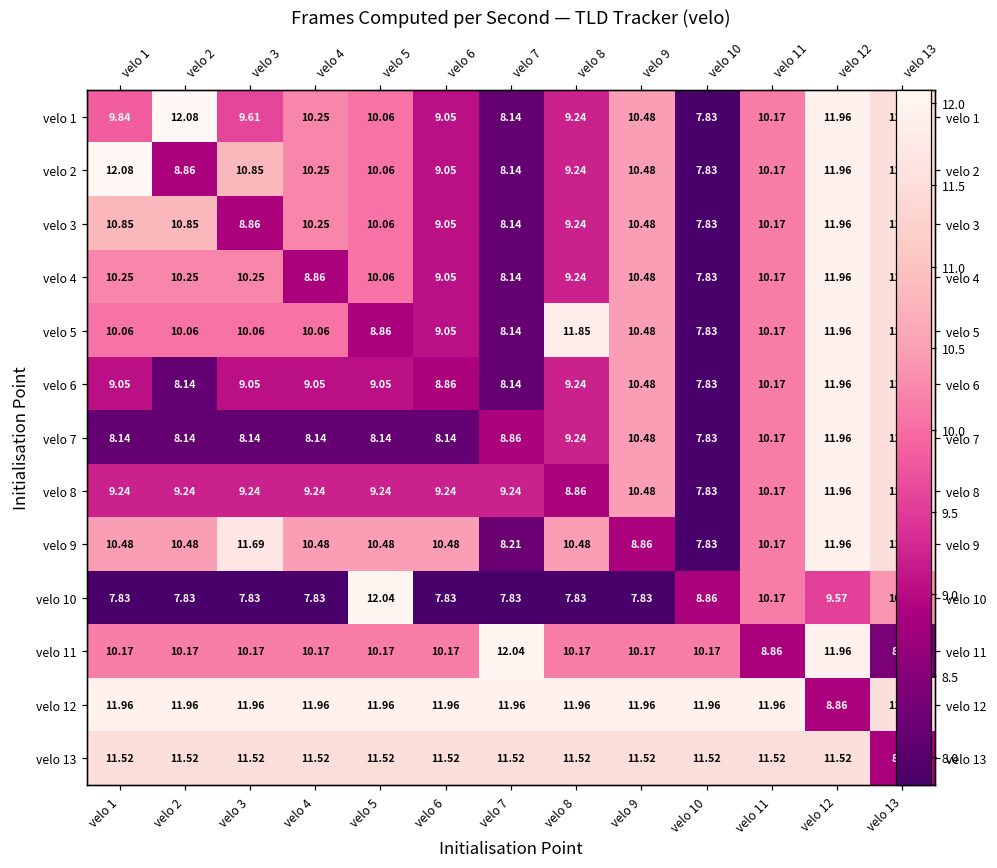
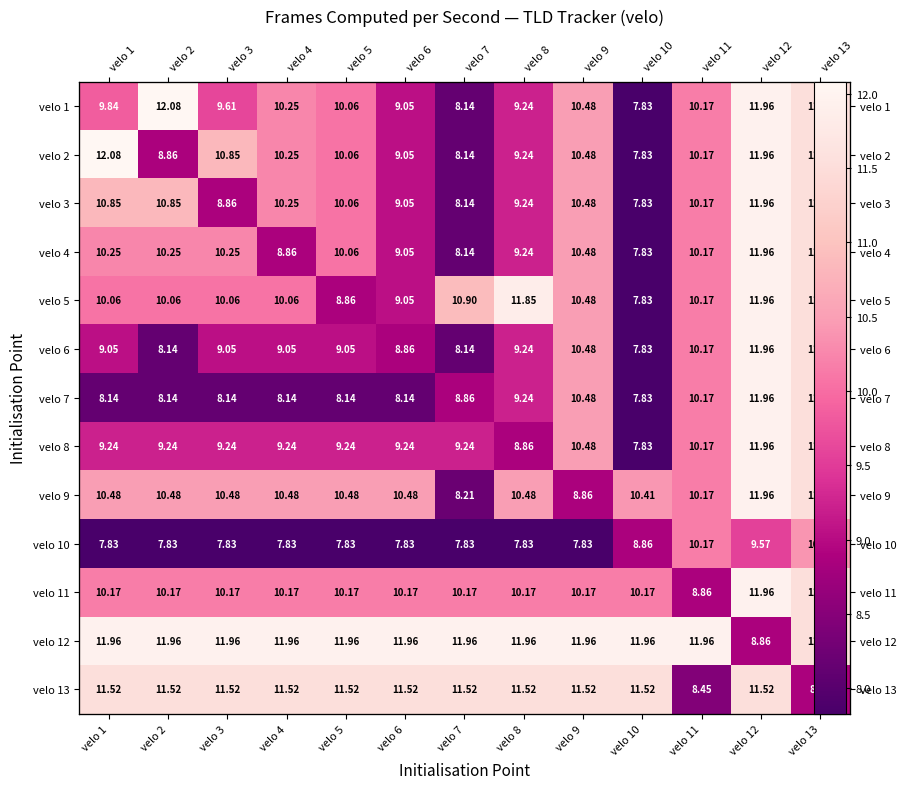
  {
    "velo 1": {
      "velo 1": 9.84,
      "velo 2": 12.08,
      "velo 3": 9.61,
      "velo 4": 10.25,
      "velo 5": 10.06,
      "velo 6": 9.05,
      "velo 7": 8.14,
      "velo 8": 9.24,
      "velo 9": 10.48,
      "velo 10": 7.83,
      "velo 11": 10.17,
      "velo 12": 11.96,
      "velo 13": 11.52
    },
    "velo 2": {
      "velo 1": 12.08,
      "velo 2": 8.86,
      "velo 3": 10.85,
      "velo 4": 10.25,
      "velo 5": 10.06,
      "velo 6": 9.05,
      "velo 7": 8.14,
      "velo 8": 9.24,
      "velo 9": 10.48,
      "velo 10": 7.83,
      "velo 11": 10.17,
      "velo 12": 11.96,
      "velo 13": 11.52
    },
    "velo 3": {
      "velo 1": 10.85,
      "velo 2": 10.85,
      "velo 3": 8.86,
      "velo 4": 10.25,
      "velo 5": 10.06,
      "velo 6": 9.05,
      "velo 7": 8.14,
      "velo 8": 9.24,
      "velo 9": 10.48,
      "velo 10": 7.83,
      "velo 11": 10.17,
      "velo 12": 11.96,
      "velo 13": 11.52
    },
    "velo 4": {
      "velo 1": 10.25,
      "velo 2": 10.25,
      "velo 3": 10.25,
      "velo 4": 8.86,
      "velo 5": 10.06,
      "velo 6": 9.05,
      "velo 7": 8.14,
      "velo 8": 9.24,
      "velo 9": 10.48,
      "velo 10": 7.83,
      "velo 11": 10.17,
      "velo 12": 11.96,
      "velo 13": 11.52
    },
    "velo 5": {
      "velo 1": 10.06,
      "velo 2": 10.06,
      "velo 3": 10.06,
      "velo 4": 10.06,
      "velo 5": 8.86,
      "velo 6": 9.05,
-     "velo 7": 8.14,
+     "velo 7": 10.90,
      "velo 8": 11.85,
      "velo 9": 10.48,
      "velo 10": 7.83,
      "velo 11": 10.17,
      "velo 12": 11.96,
      "velo 13": 11.52
    },
    "velo 6": {
      "velo 1": 9.05,
      "velo 2": 8.14,
      "velo 3": 9.05,
      "velo 4": 9.05,
      "velo 5": 9.05,
      "velo 6": 8.86,
      "velo 7": 8.14,
      "velo 8": 9.24,
      "velo 9": 10.48,
      "velo 10": 7.83,
      "velo 11": 10.17,
      "velo 12": 11.96,
      "velo 13": 11.52
    },
    "velo 7": {
      "velo 1": 8.14,
      "velo 2": 8.14,
      "velo 3": 8.14,
      "velo 4": 8.14,
      "velo 5": 8.14,
      "velo 6": 8.14,
      "velo 7": 8.86,
      "velo 8": 9.24,
      "velo 9": 10.48,
      "velo 10": 7.83,
      "velo 11": 10.17,
      "velo 12": 11.96,
      "velo 13": 11.52
    },
    "velo 8": {
      "velo 1": 9.24,
      "velo 2": 9.24,
      "velo 3": 9.24,
      "velo 4": 9.24,
      "velo 5": 9.24,
      "velo 6": 9.24,
      "velo 7": 9.24,
      "velo 8": 8.86,
      "velo 9": 10.48,
      "velo 10": 7.83,
      "velo 11": 10.17,
      "velo 12": 11.96,
      "velo 13": 11.52
    },
    "velo 9": {
      "velo 1": 10.48,
      "velo 2": 10.48,
-     "velo 3": 11.69,
+     "velo 3": 10.48,
      "velo 4": 10.48,
      "velo 5": 10.48,
      "velo 6": 10.48,
      "velo 7": 8.21,
      "velo 8": 10.48,
      "velo 9": 8.86,
-     "velo 10": 7.83,
+     "velo 10": 10.41,
      "velo 11": 10.17,
      "velo 12": 11.96,
      "velo 13": 11.52
    },
    "velo 10": {
      "velo 1": 7.83,
      "velo 2": 7.83,
      "velo 3": 7.83,
      "velo 4": 7.83,
-     "velo 5": 12.04,
+     "velo 5": 7.83,
      "velo 6": 7.83,
      "velo 7": 7.83,
      "velo 8": 7.83,
      "velo 9": 7.83,
      "velo 10": 8.86,
      "velo 11": 10.17,
      "velo 12": 9.57,
      "velo 13": 10.40
    },
    "velo 11": {
      "velo 1": 10.17,
      "velo 2": 10.17,
      "velo 3": 10.17,
      "velo 4": 10.17,
      "velo 5": 10.17,
      "velo 6": 10.17,
-     "velo 7": 12.04,
+     "velo 7": 10.17,
      "velo 8": 10.17,
      "velo 9": 10.17,
      "velo 10": 10.17,
      "velo 11": 8.86,
      "velo 12": 11.96,
-     "velo 13": 8.38
+     "velo 13": 11.52
    },
    "velo 12": {
      "velo 1": 11.96,
      "velo 2": 11.96,
      "velo 3": 11.96,
      "velo 4": 11.96,
      "velo 5": 11.96,
      "velo 6": 11.96,
      "velo 7": 11.96,
      "velo 8": 11.96,
      "velo 9": 11.96,
      "velo 10": 11.96,
      "velo 11": 11.96,
      "velo 12": 8.86,
      "velo 13": 11.52
    },
    "velo 13": {
      "velo 1": 11.52,
      "velo 2": 11.52,
      "velo 3": 11.52,
      "velo 4": 11.52,
      "velo 5": 11.52,
      "velo 6": 11.52,
      "velo 7": 11.52,
      "velo 8": 11.52,
      "velo 9": 11.52,
      "velo 10": 11.52,
-     "velo 11": 11.52,
+     "velo 11": 8.45,
      "velo 12": 11.52,
      "velo 13": 8.86
    }
  }
